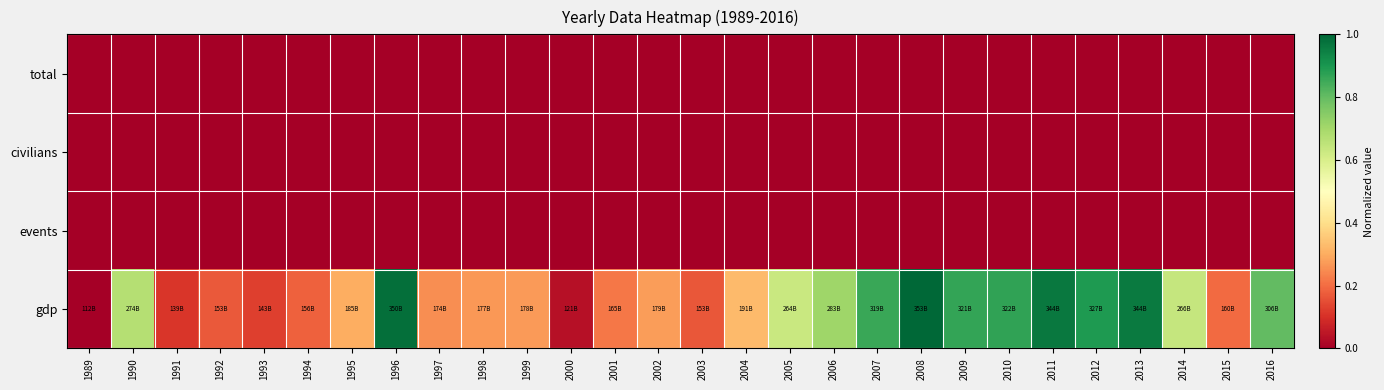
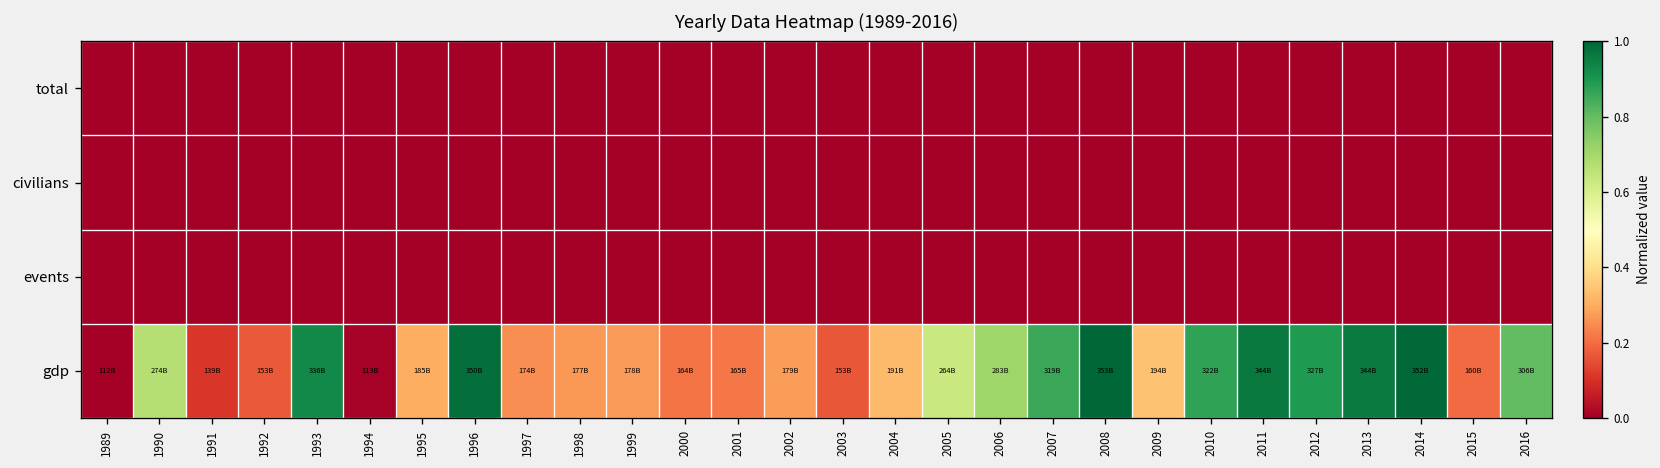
  {
    "gdp": {
      "1989": "112B",
      "1990": "274B",
      "1991": "139B",
      "1992": "153B",
-     "1993": "143B",
-     "1994": "156B",
+     "1993": "336B",
+     "1994": "113B",
      "1995": "185B",
      "1996": "350B",
      "1997": "174B",
      "1998": "177B",
      "1999": "178B",
-     "2000": "121B",
+     "2000": "164B",
      "2001": "165B",
      "2002": "179B",
      "2003": "153B",
      "2004": "191B",
      "2005": "264B",
      "2006": "283B",
      "2007": "319B",
      "2008": "353B",
-     "2009": "321B",
+     "2009": "194B",
      "2010": "322B",
      "2011": "344B",
      "2012": "327B",
      "2013": "344B",
-     "2014": "266B",
+     "2014": "352B",
      "2015": "160B",
      "2016": "306B"
    }
  }
